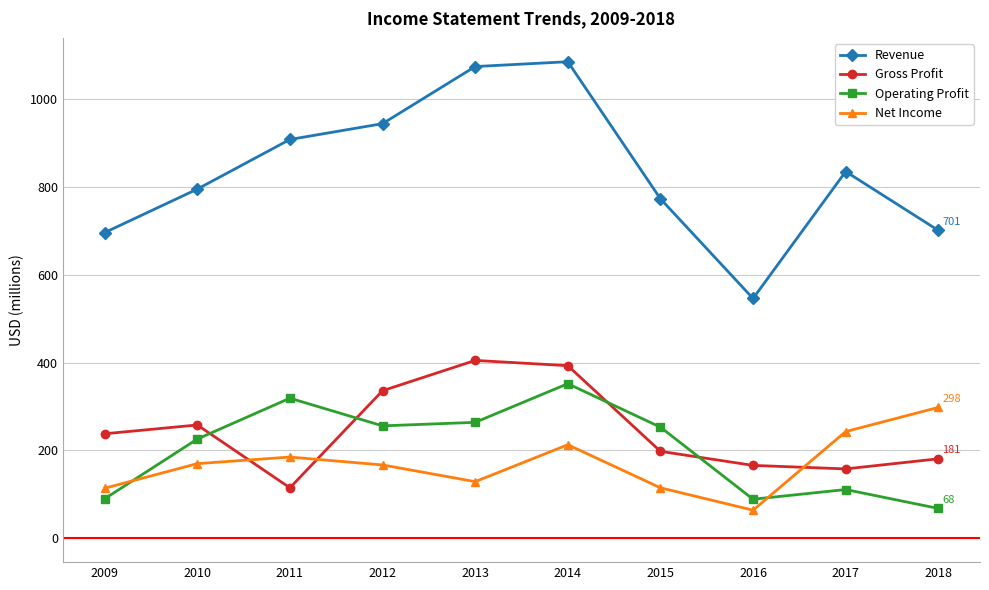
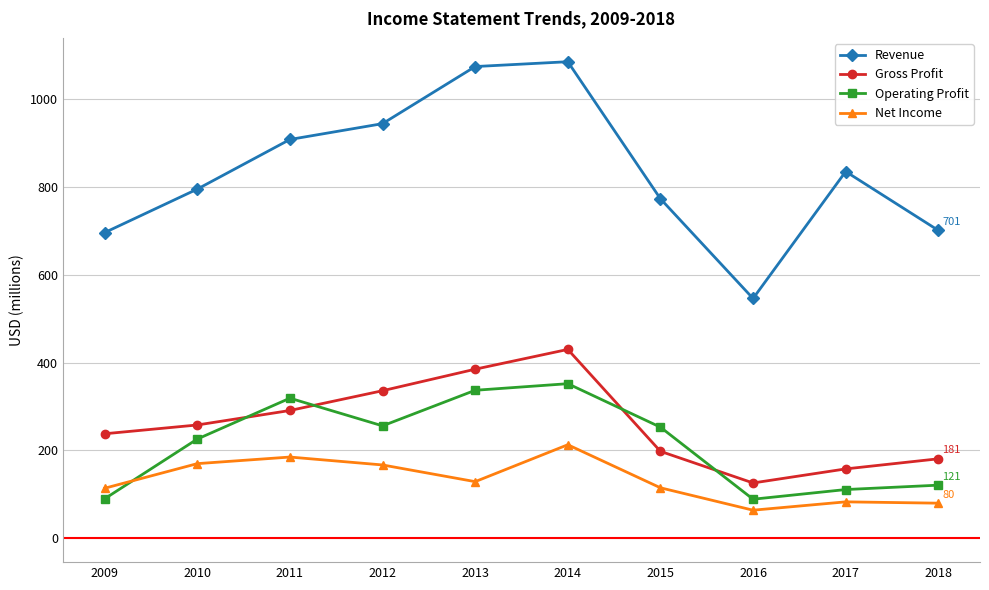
  {
    "Revenue": {
      "2018": 701
    },
    "Gross Profit": {
      "2009": 240,
      "2010": 260,
-     "2011": 120,
+     "2011": 290,
      "2012": 340,
-     "2013": 410,
-     "2014": 390,
+     "2013": 390,
+     "2014": 430,
      "2015": 200,
-     "2016": 170,
+     "2016": 130,
      "2017": 160
    },
    "Operating Profit": {
-     "2013": 260,
-     "2018": 68
+     "2013": 340,
+     "2018": 121
    },
    "Net Income": {
-     "2017": 240,
-     "2018": 298
+     "2017": 80,
+     "2018": 80
    }
  }
